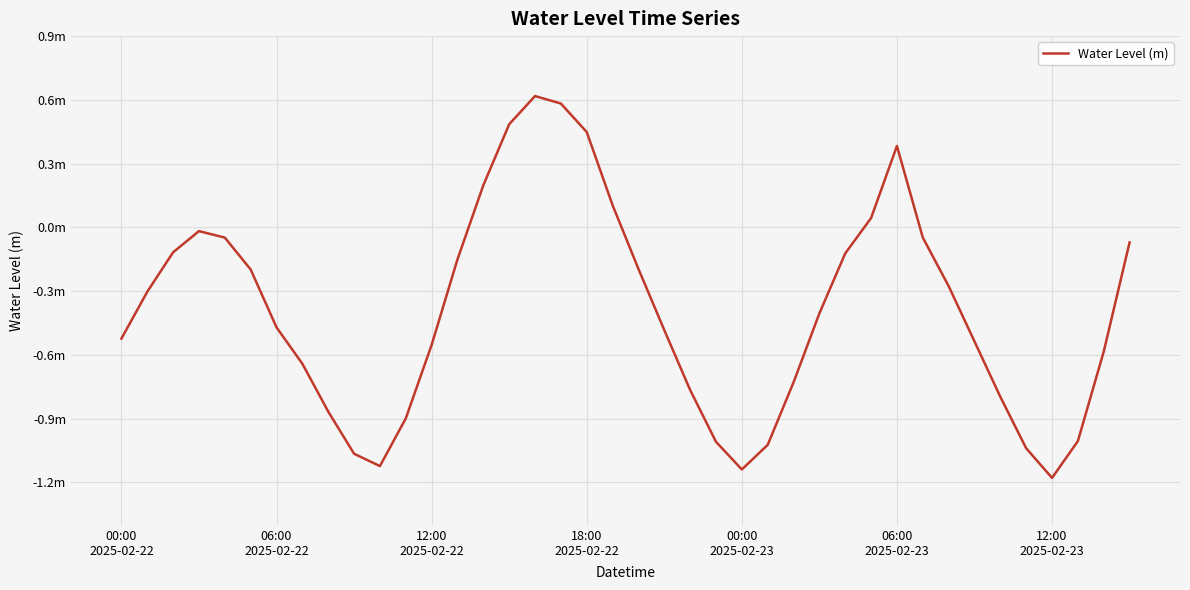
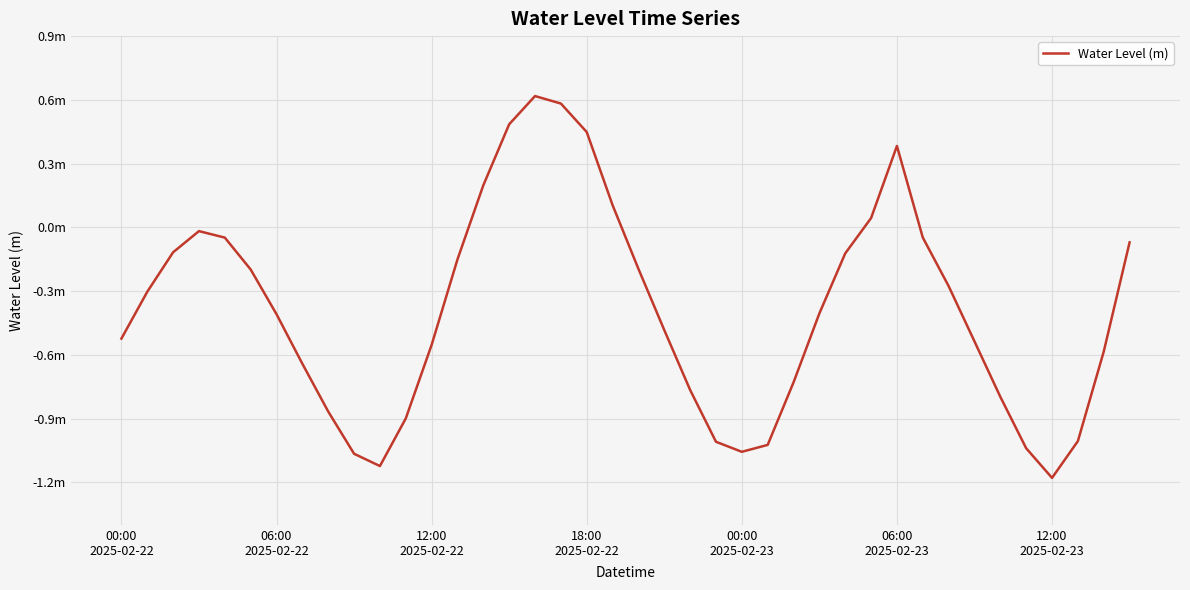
  {
    "00:00 2025-02-22": "-0.52m",
-   "06:00 2025-02-22": "-0.47m",
+   "06:00 2025-02-22": "-0.41m",
    "12:00 2025-02-22": "-0.55m",
    "18:00 2025-02-22": "0.45m",
-   "00:00 2025-02-23": "-1.14m",
+   "00:00 2025-02-23": "-1.06m",
    "06:00 2025-02-23": "0.38m",
    "12:00 2025-02-23": "-1.18m"
  }
